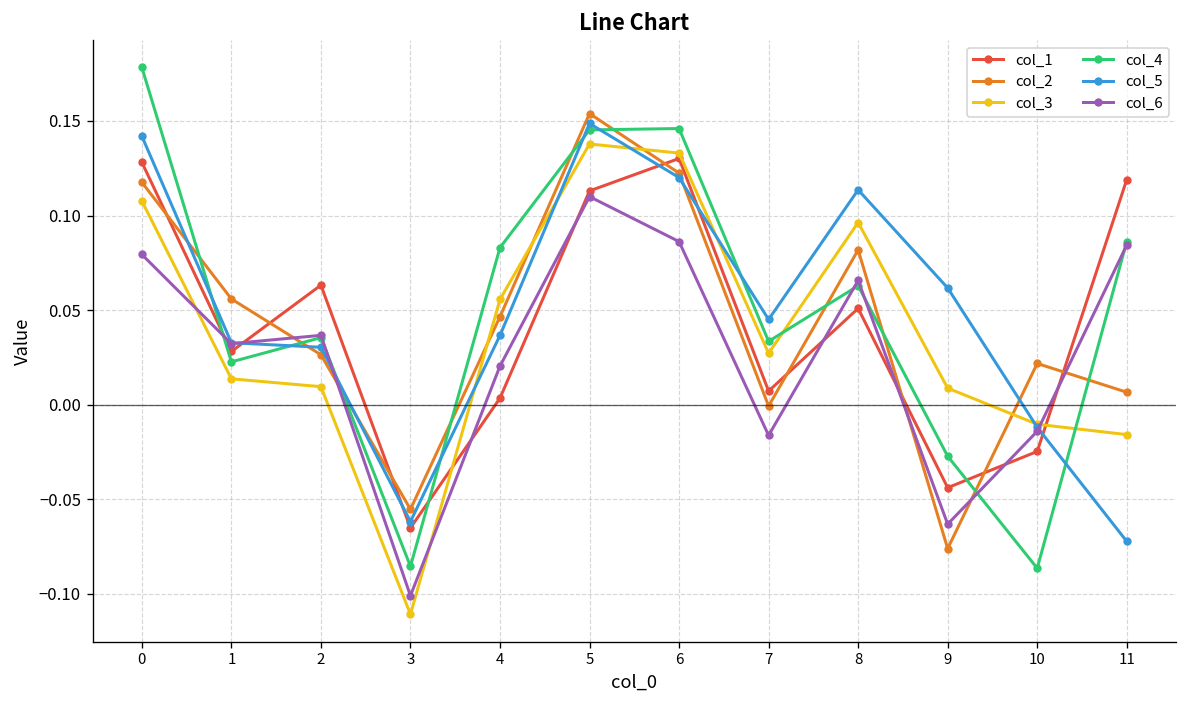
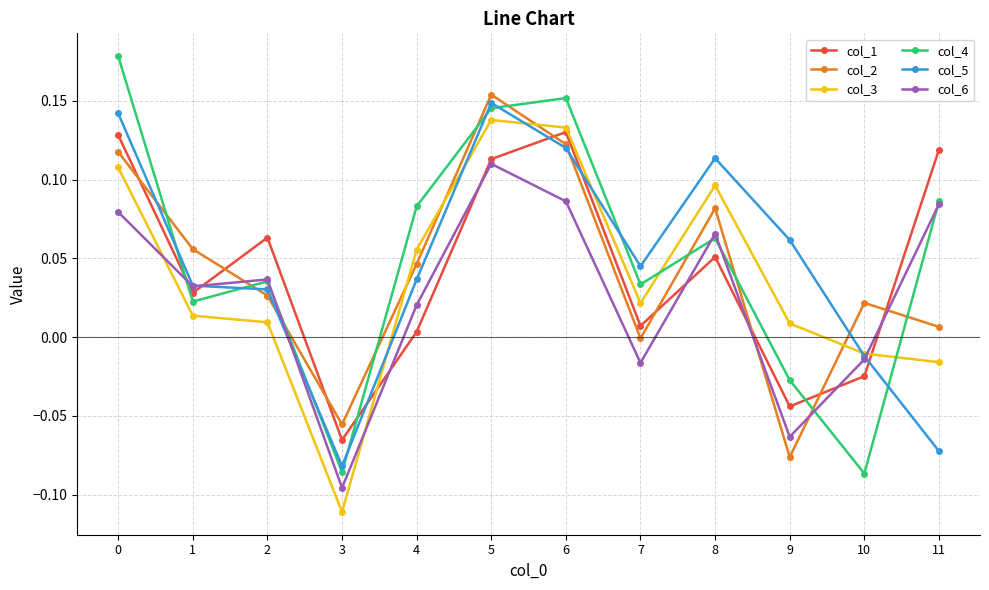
  {
    "col_3": {
      "0": 0.108,
      "1": 0.014,
      "2": 0.009,
      "3": -0.111,
      "4": 0.056,
      "5": 0.138,
      "6": 0.133,
-     "7": 0.027,
+     "7": 0.022,
      "8": 0.096,
      "9": 0.009,
      "11": -0.016
    },
    "col_4": {
      "0": 0.178,
      "1": 0.023,
      "3": -0.086,
      "4": 0.083,
      "5": 0.145,
-     "6": 0.146,
+     "6": 0.152,
      "7": 0.033,
      "8": 0.063,
      "9": -0.027,
      "10": -0.087,
      "11": 0.086
    },
    "col_5": {
      "0": 0.142,
      "2": 0.030,
-     "3": -0.062,
+     "3": -0.082,
      "4": 0.037,
      "5": 0.149,
      "6": 0.120,
      "7": 0.045,
      "8": 0.114,
      "9": 0.062,
      "11": -0.072
    },
    "col_6": {
      "0": 0.079,
-     "3": -0.101,
+     "3": -0.096,
      "4": 0.020,
      "5": 0.110,
      "6": 0.086,
      "7": -0.016,
      "8": 0.066,
      "9": -0.063,
      "10": -0.014,
      "11": 0.084
    }
  }
